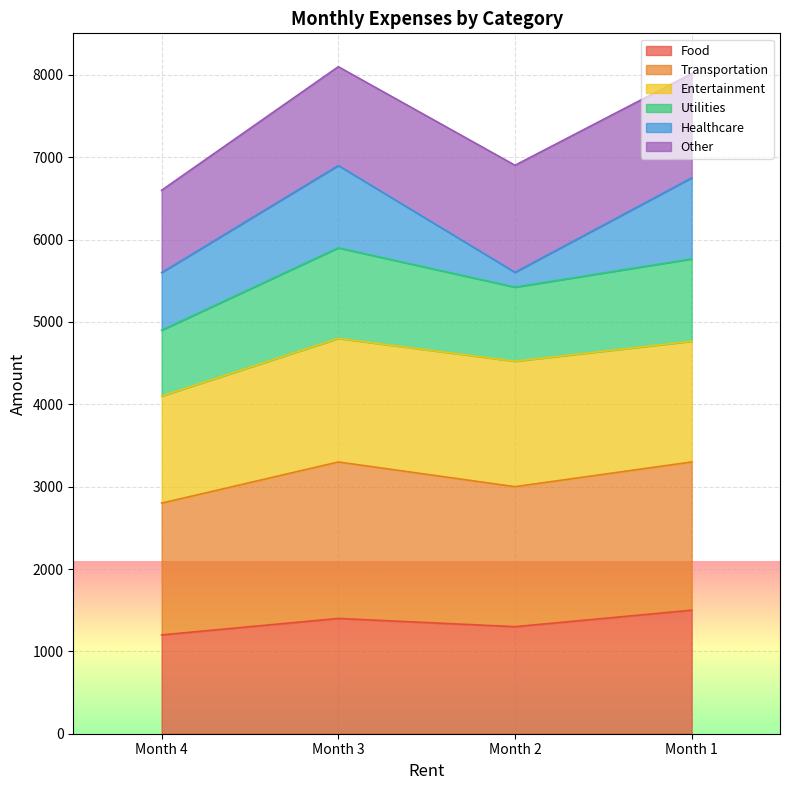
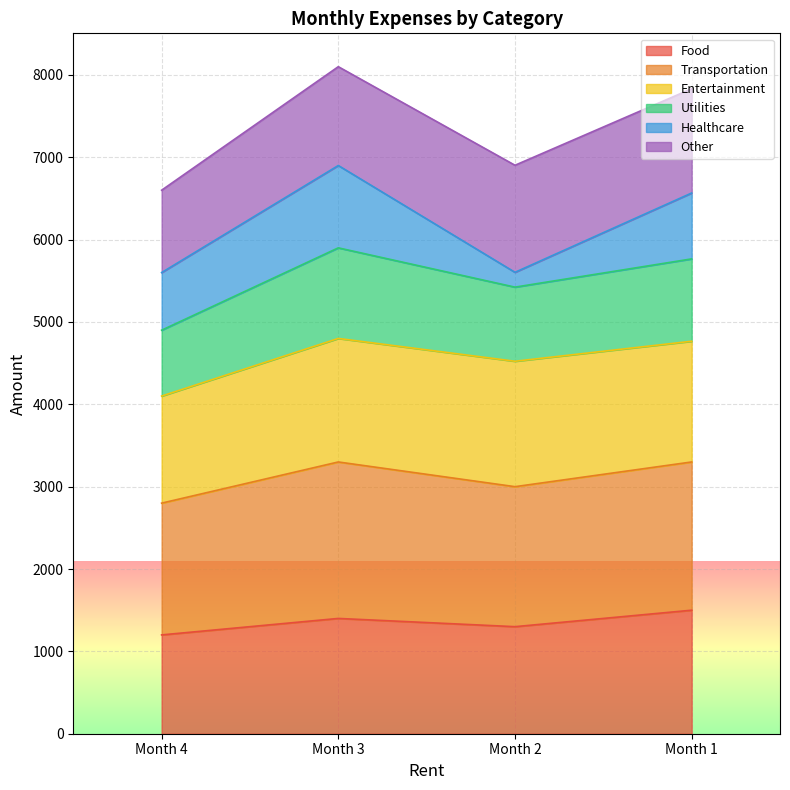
  {
    "Entertainment": {
      "Month 4": 1300,
      "Month 3": 1500,
      "Month 2": 1500,
      "Month 1": 1500
    },
    "Utilities": {
      "Month 4": 800,
      "Month 3": 1100,
      "Month 2": 900,
      "Month 1": 1000
    },
    "Healthcare": {
      "Month 4": 700,
      "Month 3": 1000,
      "Month 2": 200,
-     "Month 1": 1000
+     "Month 1": 800
    },
    "Other": {
      "Month 4": 1000,
      "Month 3": 1200,
      "Month 2": 1300
    }
  }
